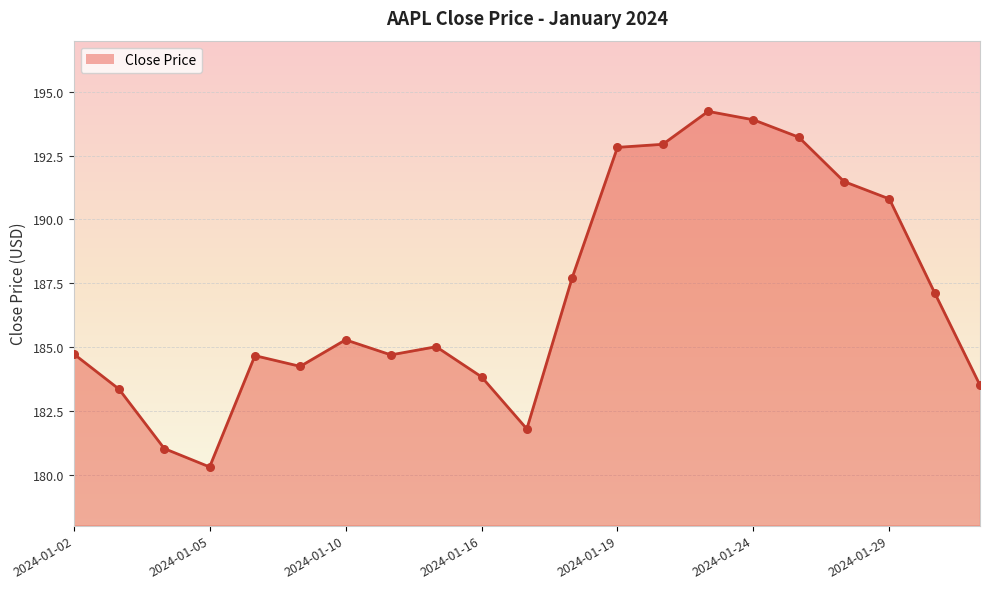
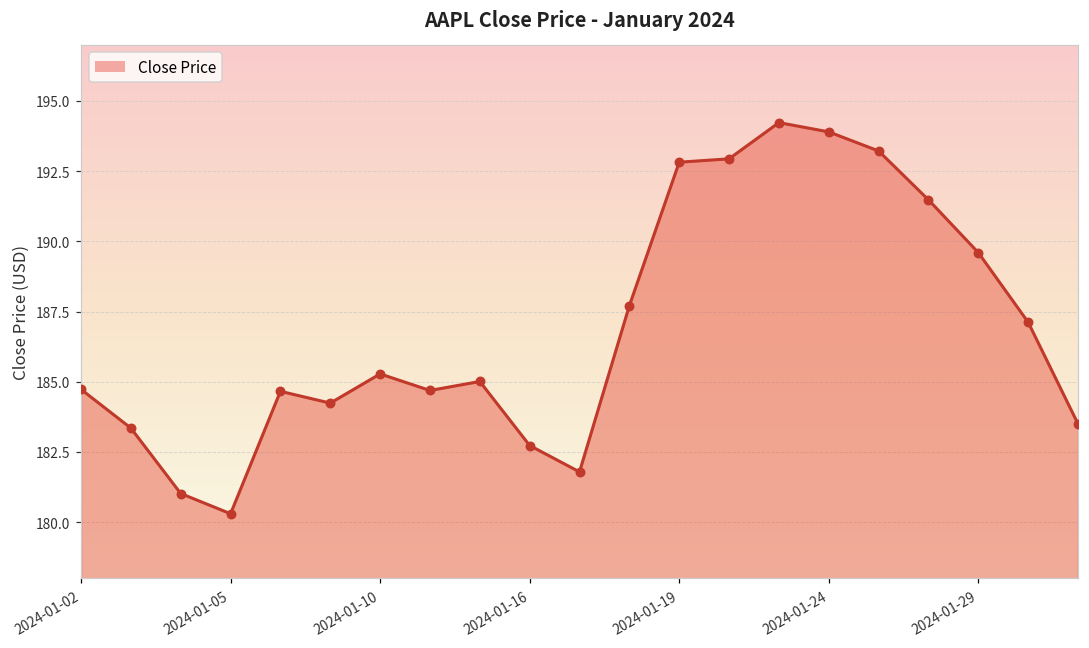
  {
    "2024-01-02": 184.7,
    "2024-01-05": 180.3,
    "2024-01-10": 185.3,
-   "2024-01-16": 183.8,
+   "2024-01-16": 182.7,
    "2024-01-19": 192.8,
    "2024-01-24": 193.9,
-   "2024-01-29": 190.8
+   "2024-01-29": 189.6
  }
